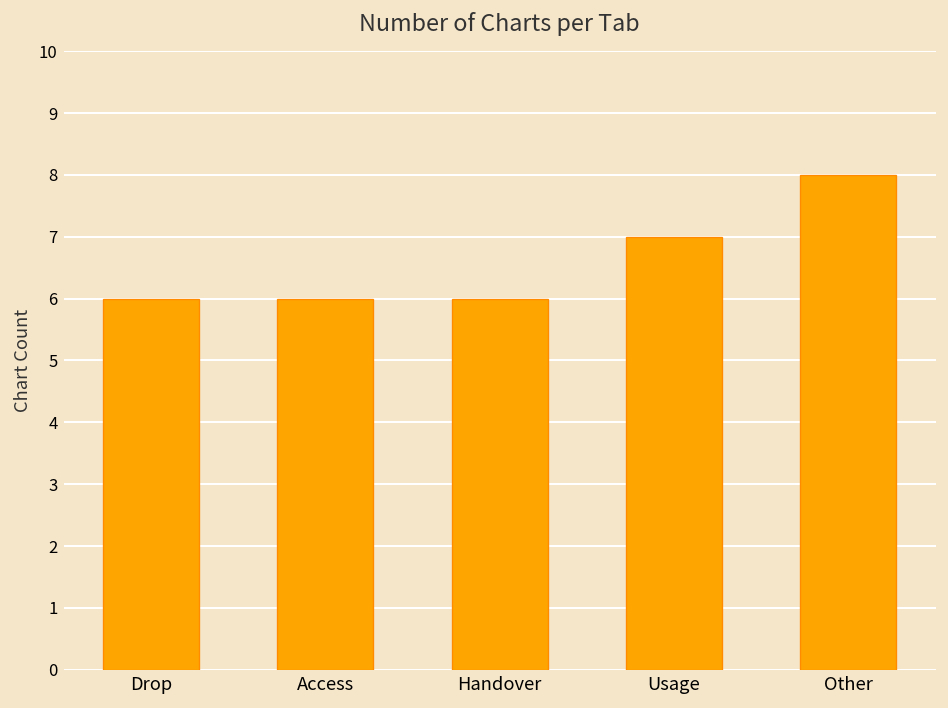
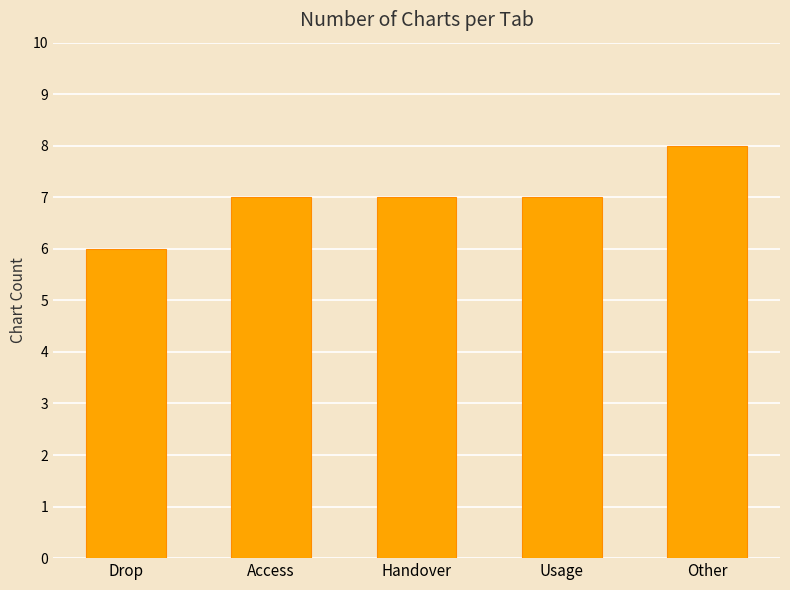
  {
    "Drop": 6,
-   "Access": 6,
-   "Handover": 6,
+   "Access": 7,
+   "Handover": 7,
    "Usage": 7,
    "Other": 8
  }
